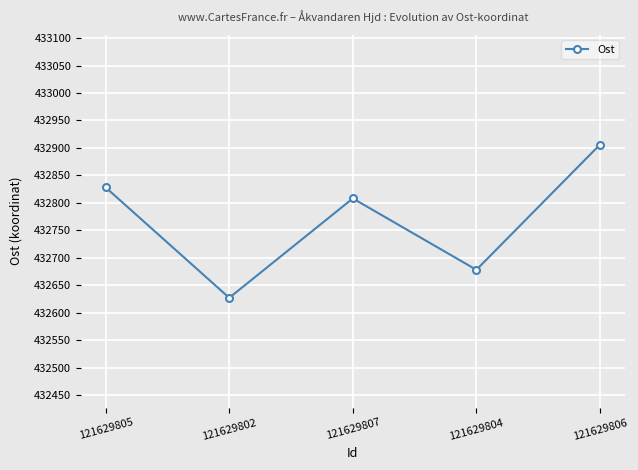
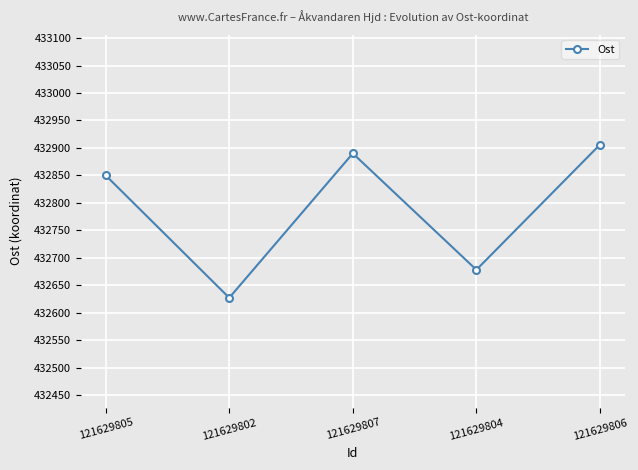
  {
-   "121629805": 432830,
+   "121629805": 432850,
    "121629802": 432630,
-   "121629807": 432810,
+   "121629807": 432890,
    "121629804": 432680,
    "121629806": 432910
  }
